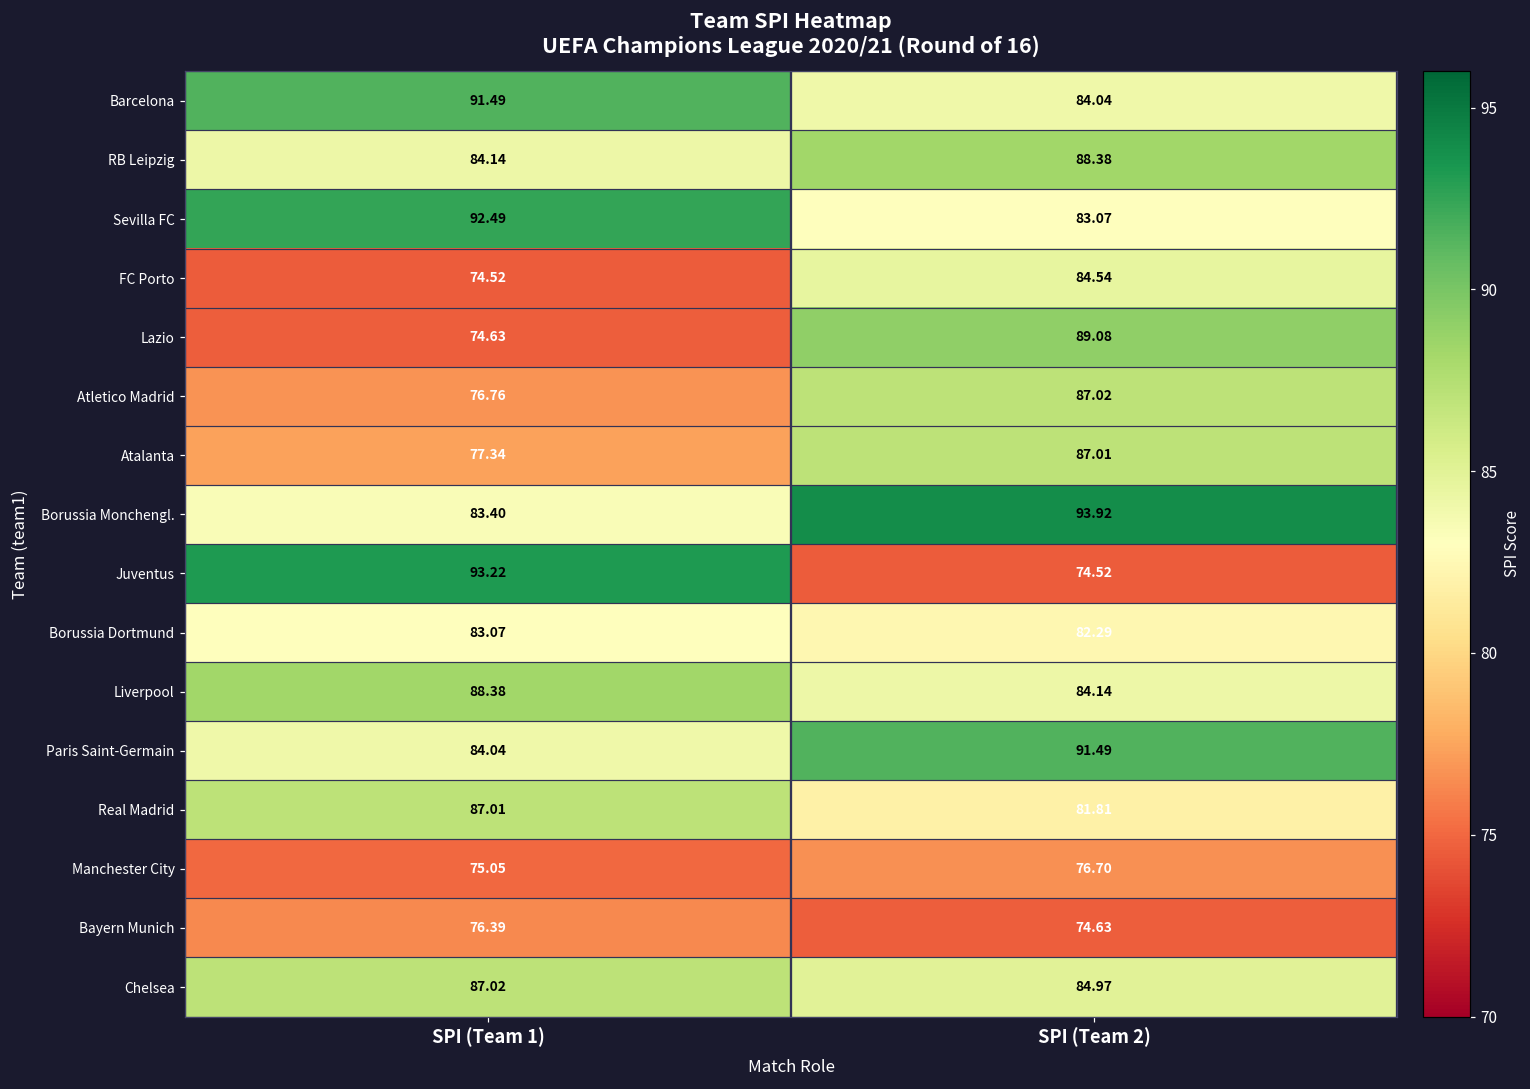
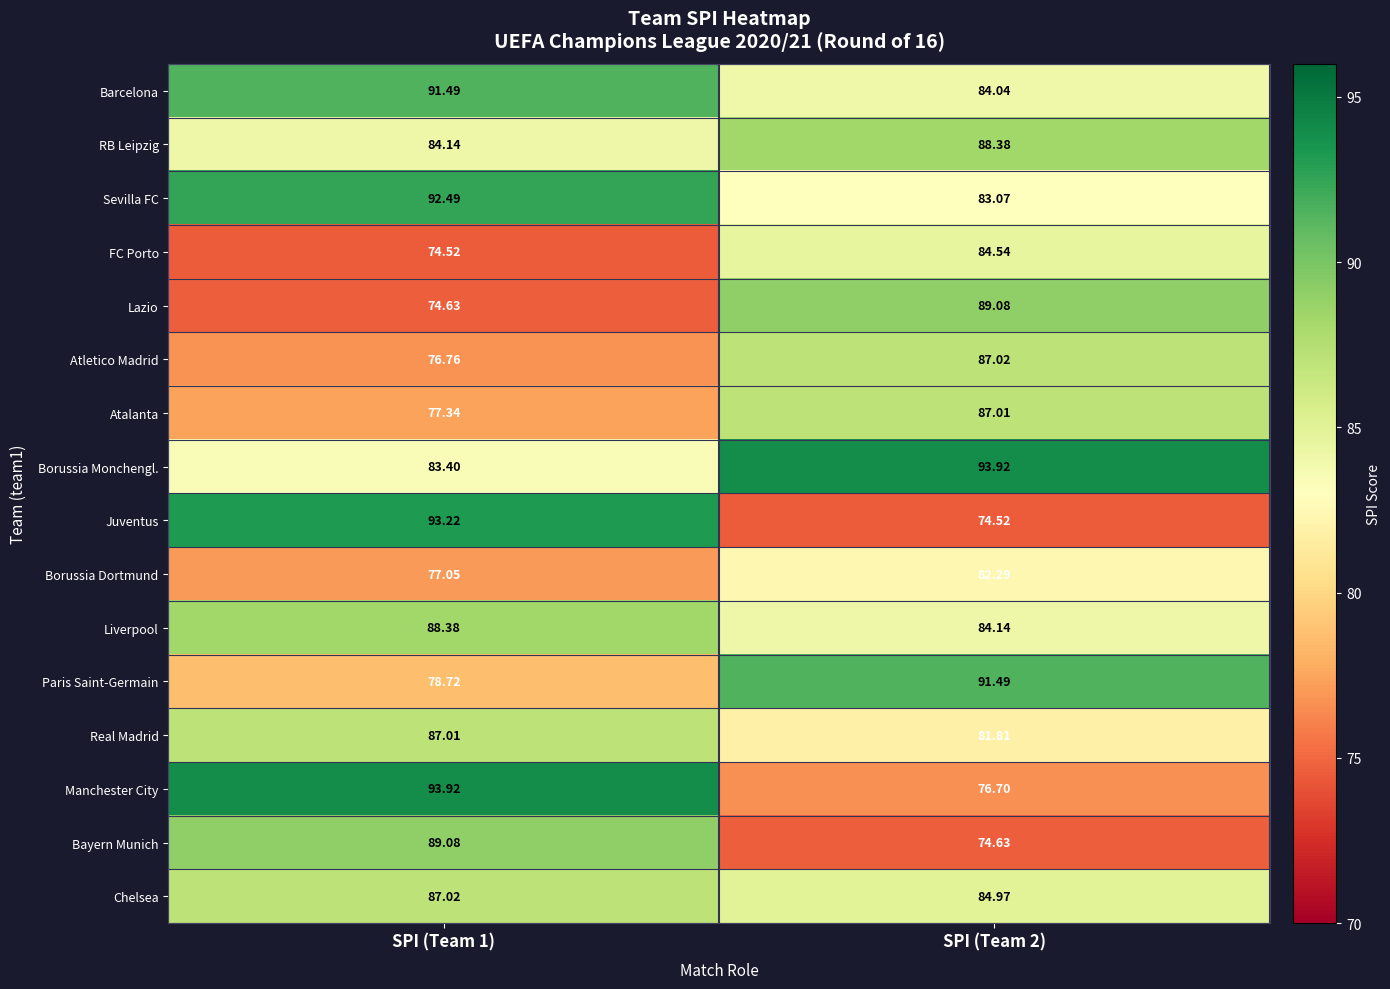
  {
    "Barcelona": {
      "SPI (Team 1)": 91.49,
      "SPI (Team 2)": 84.04
    },
    "RB Leipzig": {
      "SPI (Team 1)": 84.14,
      "SPI (Team 2)": 88.38
    },
    "Sevilla FC": {
      "SPI (Team 1)": 92.49,
      "SPI (Team 2)": 83.07
    },
    "FC Porto": {
      "SPI (Team 1)": 74.52,
      "SPI (Team 2)": 84.54
    },
    "Lazio": {
      "SPI (Team 1)": 74.63,
      "SPI (Team 2)": 89.08
    },
    "Atletico Madrid": {
      "SPI (Team 1)": 76.76,
      "SPI (Team 2)": 87.02
    },
    "Atalanta": {
      "SPI (Team 1)": 77.34,
      "SPI (Team 2)": 87.01
    },
    "Borussia Monchengl.": {
      "SPI (Team 1)": 83.40,
      "SPI (Team 2)": 93.92
    },
    "Juventus": {
      "SPI (Team 1)": 93.22,
      "SPI (Team 2)": 74.52
    },
    "Borussia Dortmund": {
-     "SPI (Team 1)": 83.07,
+     "SPI (Team 1)": 77.05,
      "SPI (Team 2)": 82.29
    },
    "Liverpool": {
      "SPI (Team 1)": 88.38,
      "SPI (Team 2)": 84.14
    },
    "Paris Saint-Germain": {
-     "SPI (Team 1)": 84.04,
+     "SPI (Team 1)": 78.72,
      "SPI (Team 2)": 91.49
    },
    "Real Madrid": {
      "SPI (Team 1)": 87.01,
      "SPI (Team 2)": 81.81
    },
    "Manchester City": {
-     "SPI (Team 1)": 75.05,
+     "SPI (Team 1)": 93.92,
      "SPI (Team 2)": 76.70
    },
    "Bayern Munich": {
-     "SPI (Team 1)": 76.39,
+     "SPI (Team 1)": 89.08,
      "SPI (Team 2)": 74.63
    },
    "Chelsea": {
      "SPI (Team 1)": 87.02,
      "SPI (Team 2)": 84.97
    }
  }
